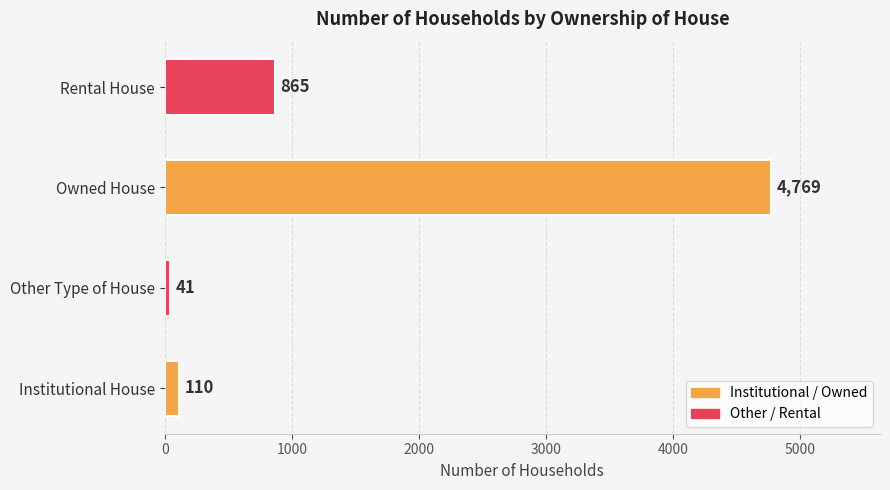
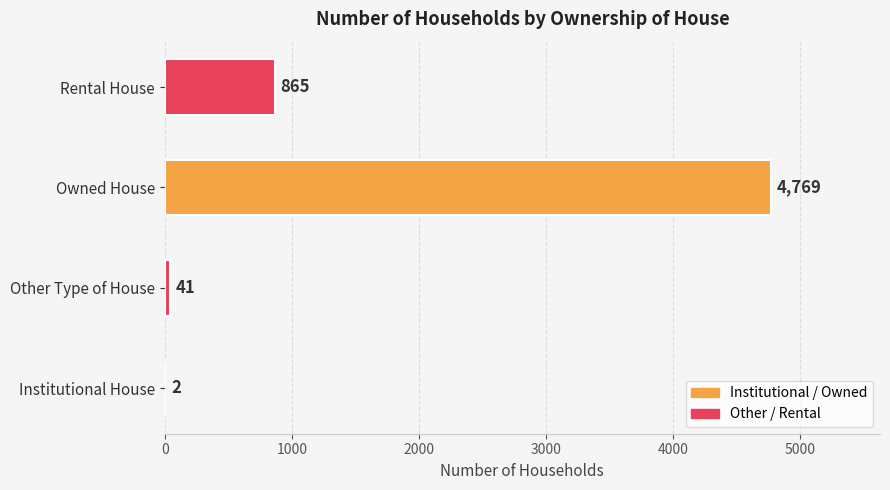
  {
    "Rental House": "865",
    "Owned House": "4,769",
    "Other Type of House": "41",
-   "Institutional House": "110"
+   "Institutional House": "2"
  }
